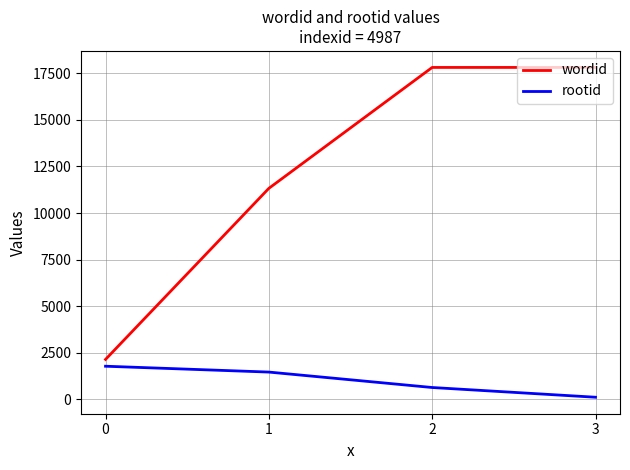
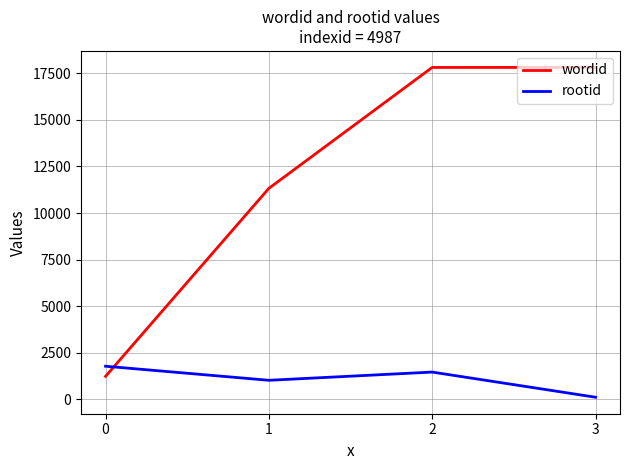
  {
    "wordid": {
-     "0": 2100,
+     "0": 1200,
      "1": 11300,
      "2": 17800
    },
    "rootid": {
      "0": 1800,
-     "1": 1500,
-     "2": 600,
+     "1": 1000,
+     "2": 1500,
      "3": 100
    }
  }
